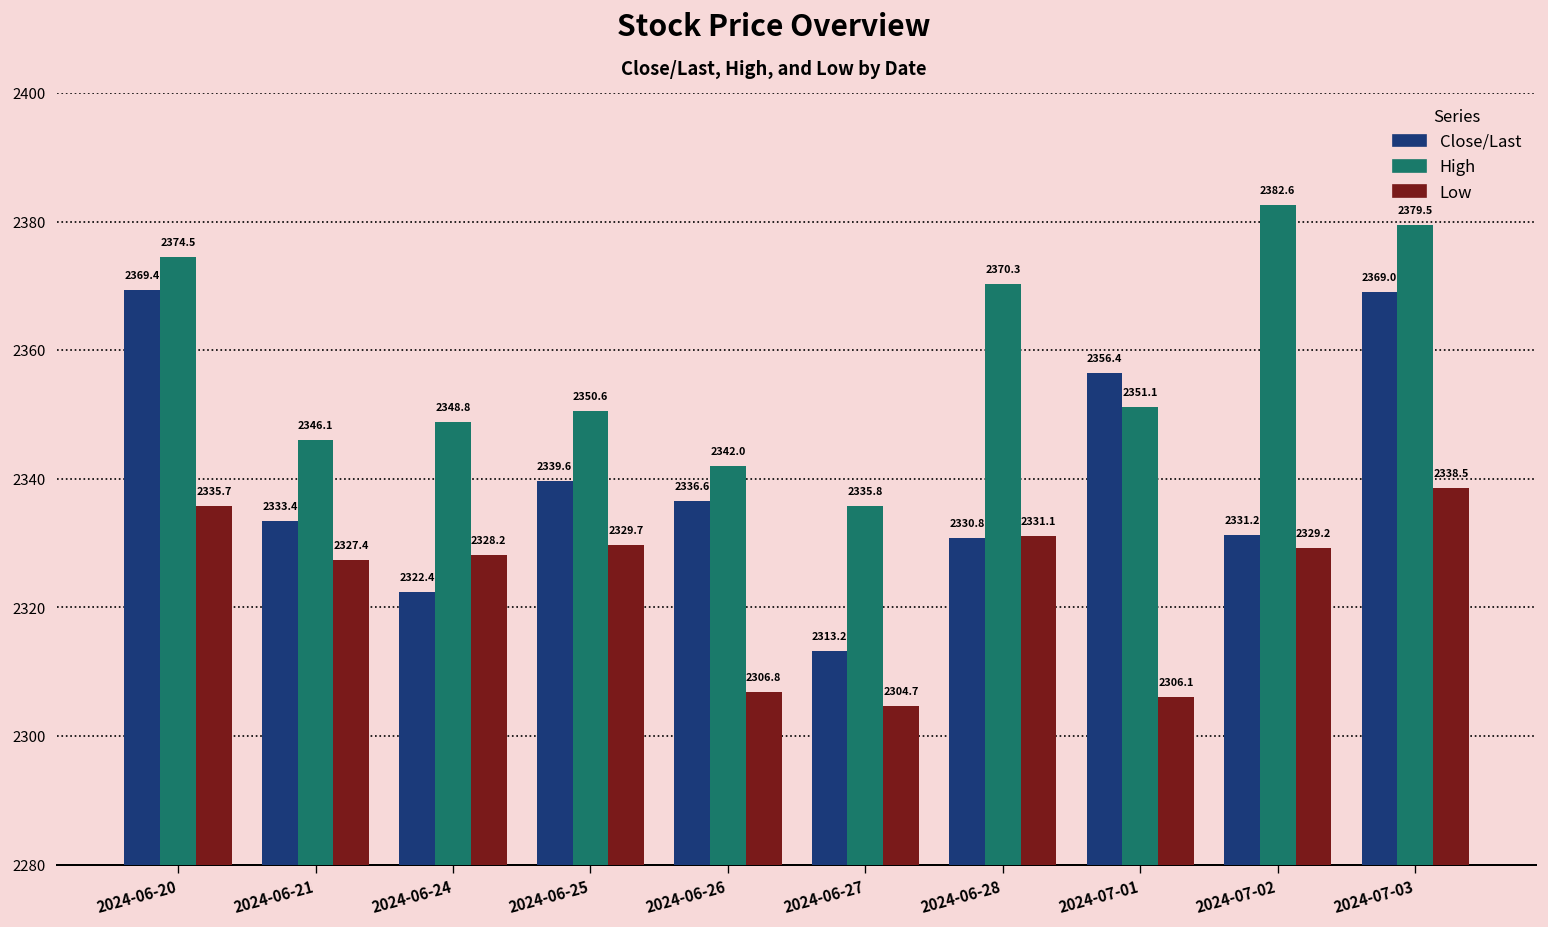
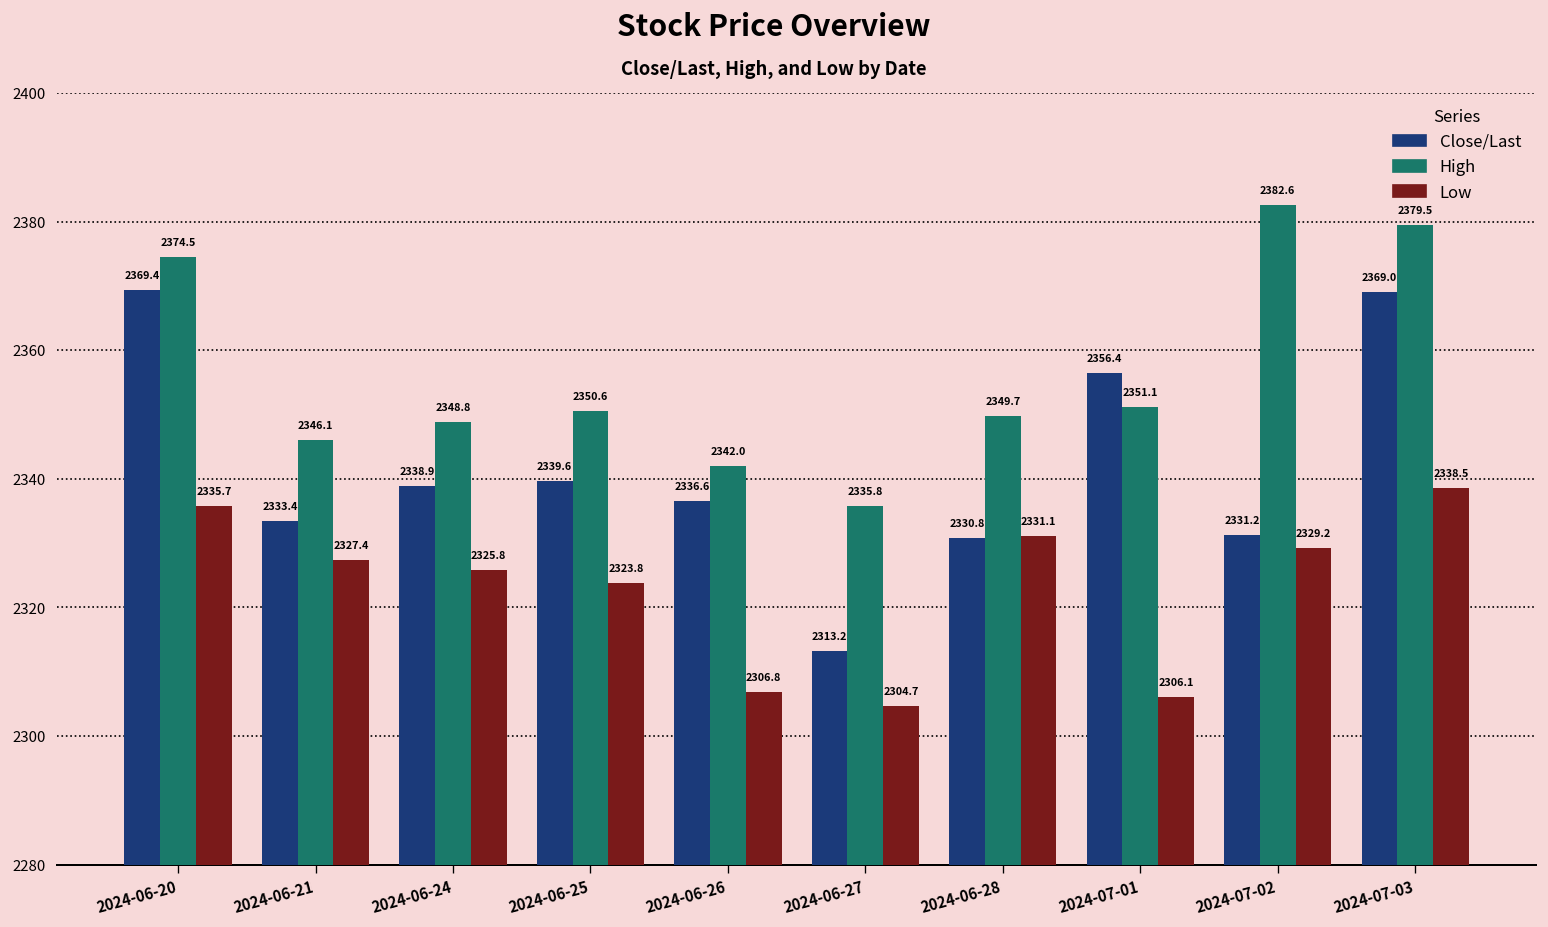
  {
    "Close/Last": {
      "2024-06-20": 2369.4,
      "2024-06-21": 2333.4,
-     "2024-06-24": 2322.4,
+     "2024-06-24": 2338.9,
      "2024-06-25": 2339.6,
      "2024-06-26": 2336.6,
      "2024-06-27": 2313.2,
      "2024-06-28": 2330.8,
      "2024-07-01": 2356.4,
      "2024-07-02": 2331.2,
      "2024-07-03": 2369.0
    },
    "High": {
      "2024-06-20": 2374.5,
      "2024-06-21": 2346.1,
      "2024-06-24": 2348.8,
      "2024-06-25": 2350.6,
      "2024-06-26": 2342.0,
      "2024-06-27": 2335.8,
-     "2024-06-28": 2370.3,
+     "2024-06-28": 2349.7,
      "2024-07-01": 2351.1,
      "2024-07-02": 2382.6,
      "2024-07-03": 2379.5
    },
    "Low": {
      "2024-06-20": 2335.7,
      "2024-06-21": 2327.4,
-     "2024-06-24": 2328.2,
-     "2024-06-25": 2329.7,
+     "2024-06-24": 2325.8,
+     "2024-06-25": 2323.8,
      "2024-06-26": 2306.8,
      "2024-06-27": 2304.7,
      "2024-06-28": 2331.1,
      "2024-07-01": 2306.1,
      "2024-07-02": 2329.2,
      "2024-07-03": 2338.5
    }
  }
